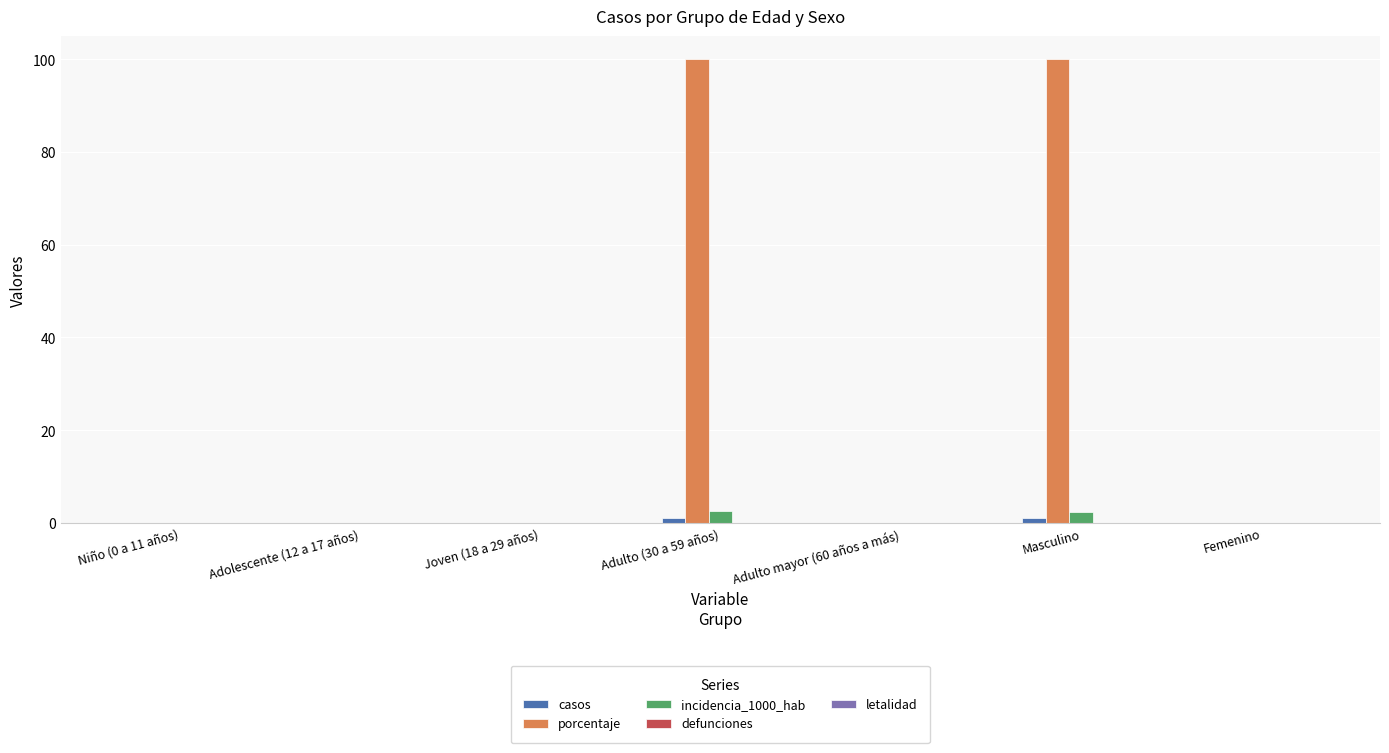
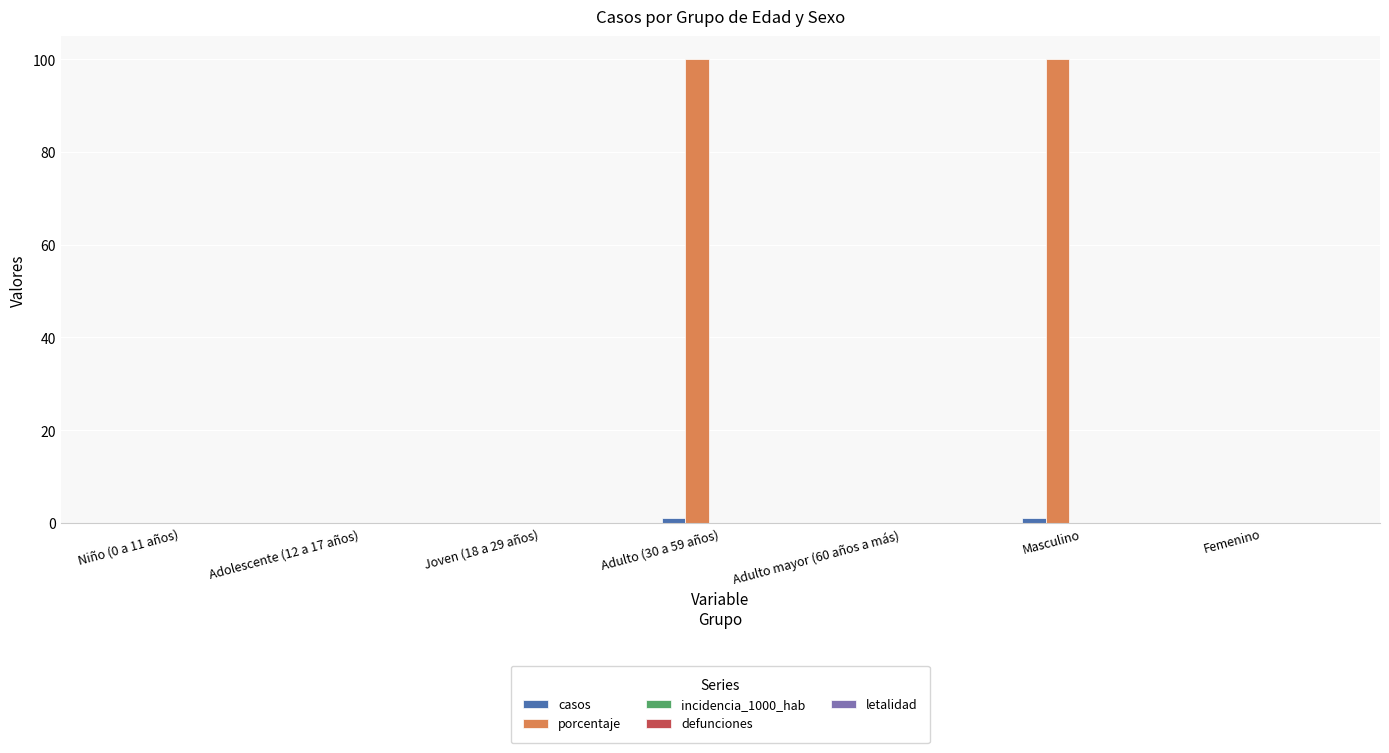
  {
    "incidencia_1000_hab": {
      "Niño (0 a 11 años)": 0,
      "Adolescente (12 a 17 años)": 0,
      "Joven (18 a 29 años)": 0,
-     "Adulto (30 a 59 años)": 3,
+     "Adulto (30 a 59 años)": 0,
      "Adulto mayor (60 años a más)": 0,
-     "Masculino": 2,
+     "Masculino": 0,
      "Femenino": 0
    }
  }
